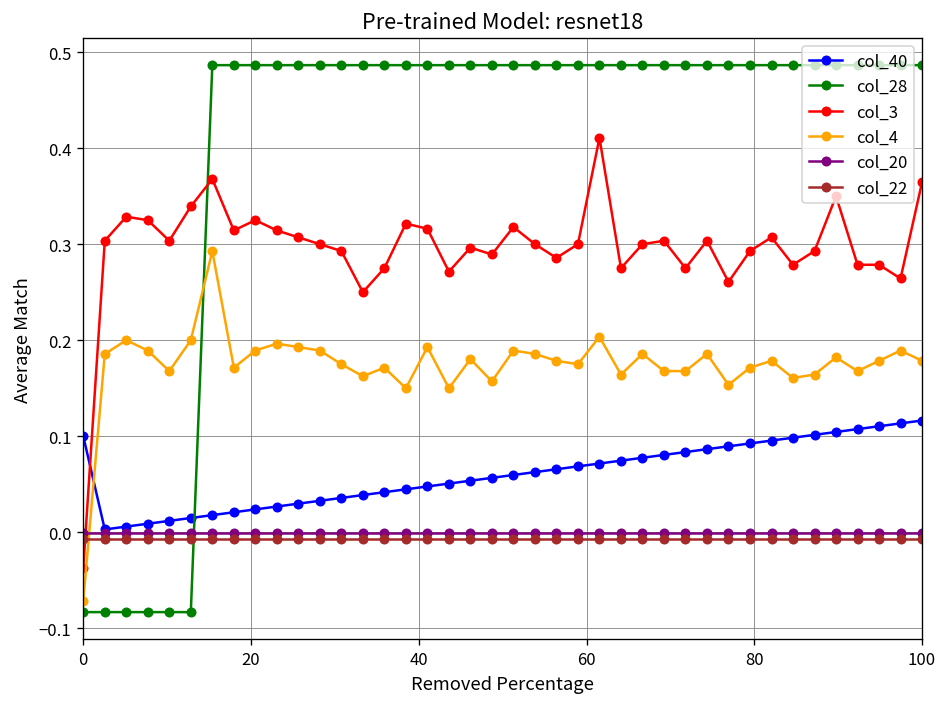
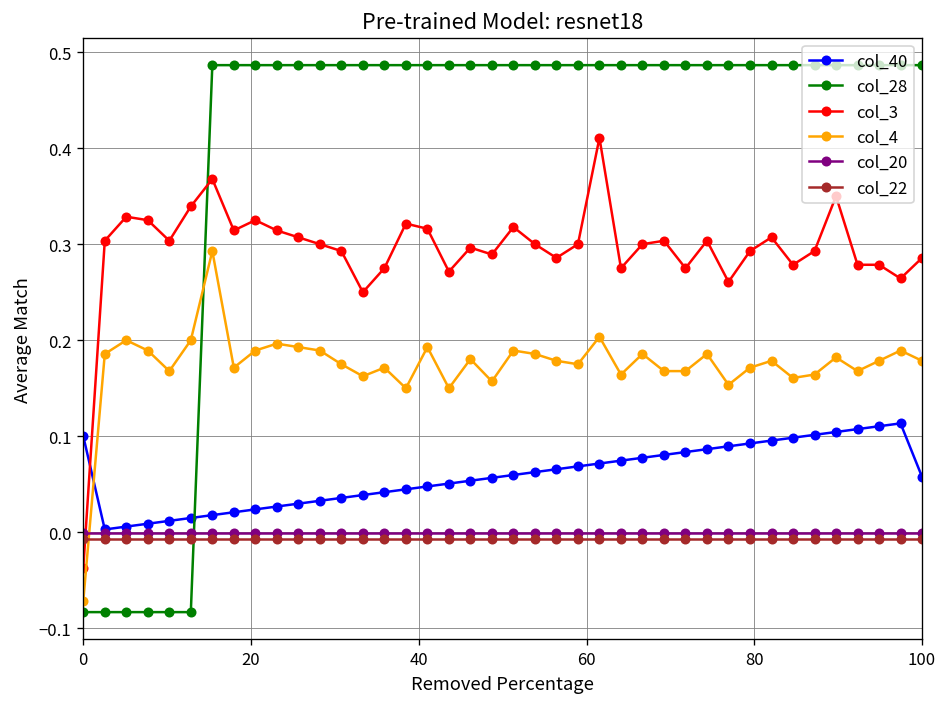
  {
    "col_40": {
      "0": 0.10,
-     "100": 0.12
+     "100": 0.06
    },
    "col_28": {
      "0": -0.08,
      "100": 0.49
    },
    "col_3": {
      "0": -0.04,
-     "100": 0.36
+     "100": 0.29
    },
    "col_4": {
      "0": -0.07,
      "100": 0.18
    },
    "col_20": {
      "0": 0.00,
      "100": 0.00
    },
    "col_22": {
      "0": -0.01,
      "100": -0.01
    }
  }
